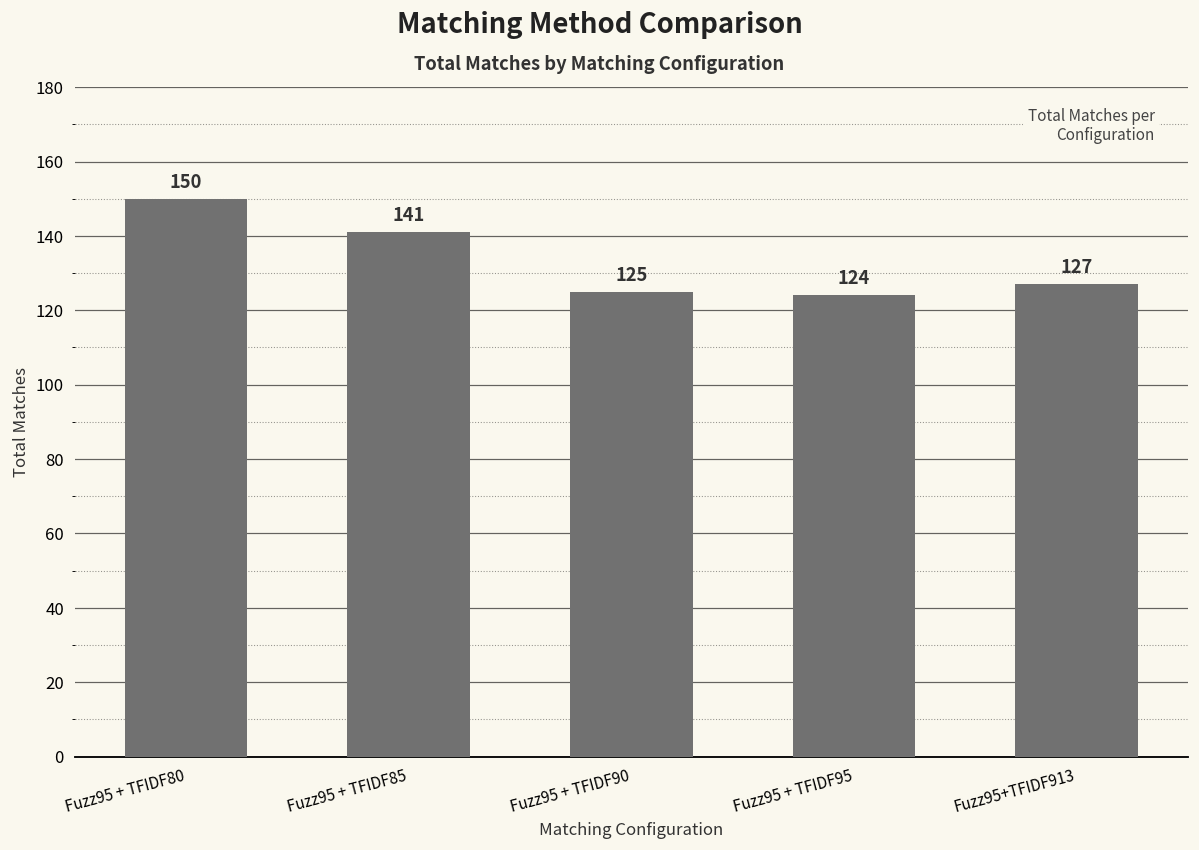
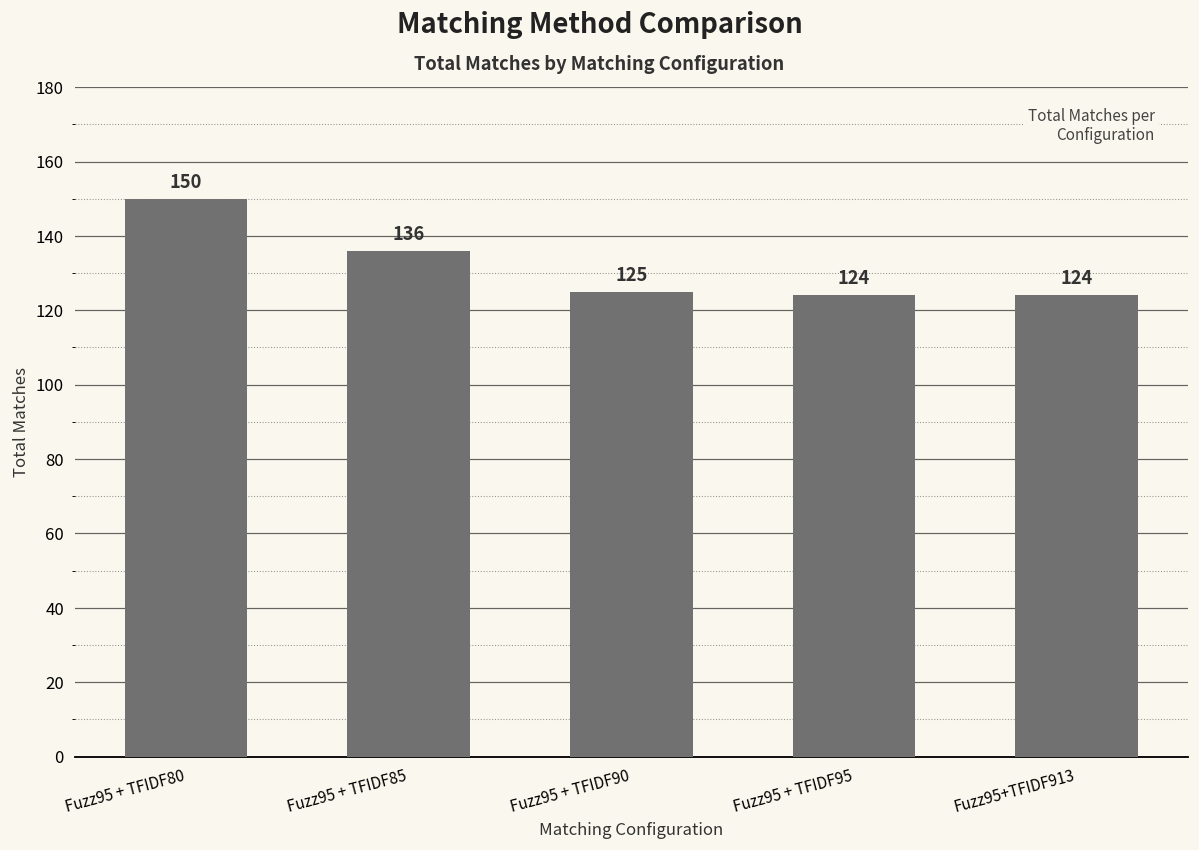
  {
    "Fuzz95 + TFIDF80": 150,
-   "Fuzz95 + TFIDF85": 141,
+   "Fuzz95 + TFIDF85": 136,
    "Fuzz95 + TFIDF90": 125,
    "Fuzz95 + TFIDF95": 124,
-   "Fuzz95+TFIDF913": 127
+   "Fuzz95+TFIDF913": 124
  }
